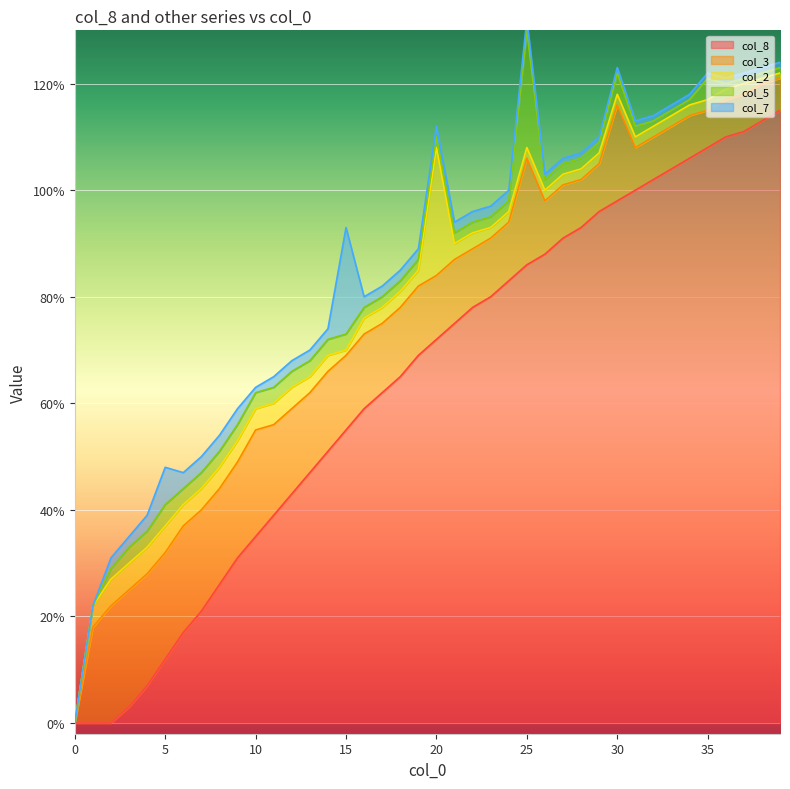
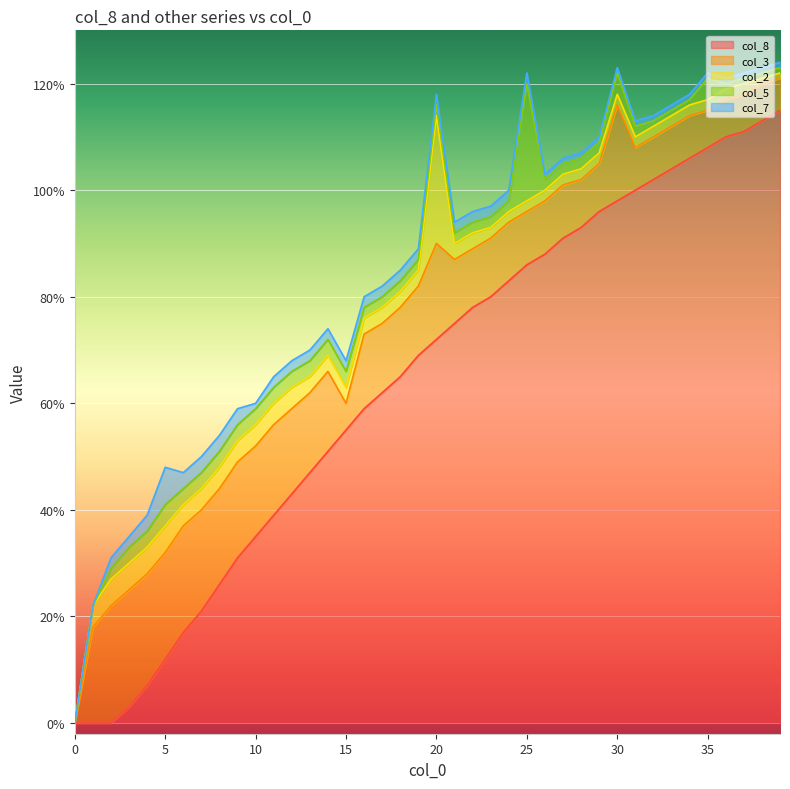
  {
    "col_8": {
      "5": "12%",
      "10": "35%",
      "15": "55%",
      "20": "72%",
      "25": "86%",
      "30": "98%",
      "35": "108%"
    },
    "col_3": {
      "5": "20%",
-     "10": "20%",
-     "15": "14%",
-     "20": "12%",
-     "25": "20%",
+     "10": "17%",
+     "15": "5%",
+     "20": "18%",
+     "25": "10%",
      "30": "18%"
    },
    "col_2": {
      "5": "5%",
      "10": "4%",
-     "15": "1%",
+     "15": "3%",
      "20": "24%",
      "25": "2%",
      "30": "2%"
    },
    "col_5": {
      "5": "4%",
      "10": "3%",
      "15": "3%",
      "20": "2%",
      "25": "22%",
      "30": "4%"
    },
    "col_7": {
      "5": "7%",
      "10": "1%",
-     "15": "20%",
+     "15": "2%",
      "20": "2%",
      "30": "1%"
    }
  }
